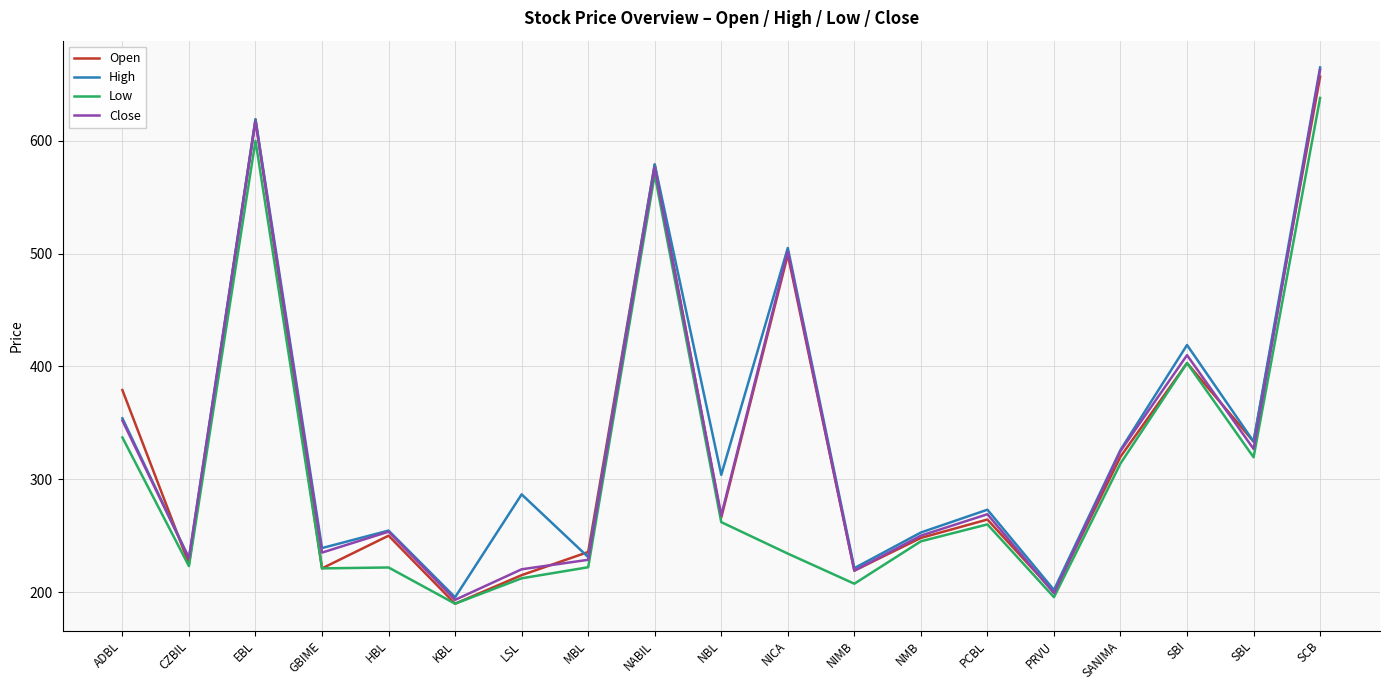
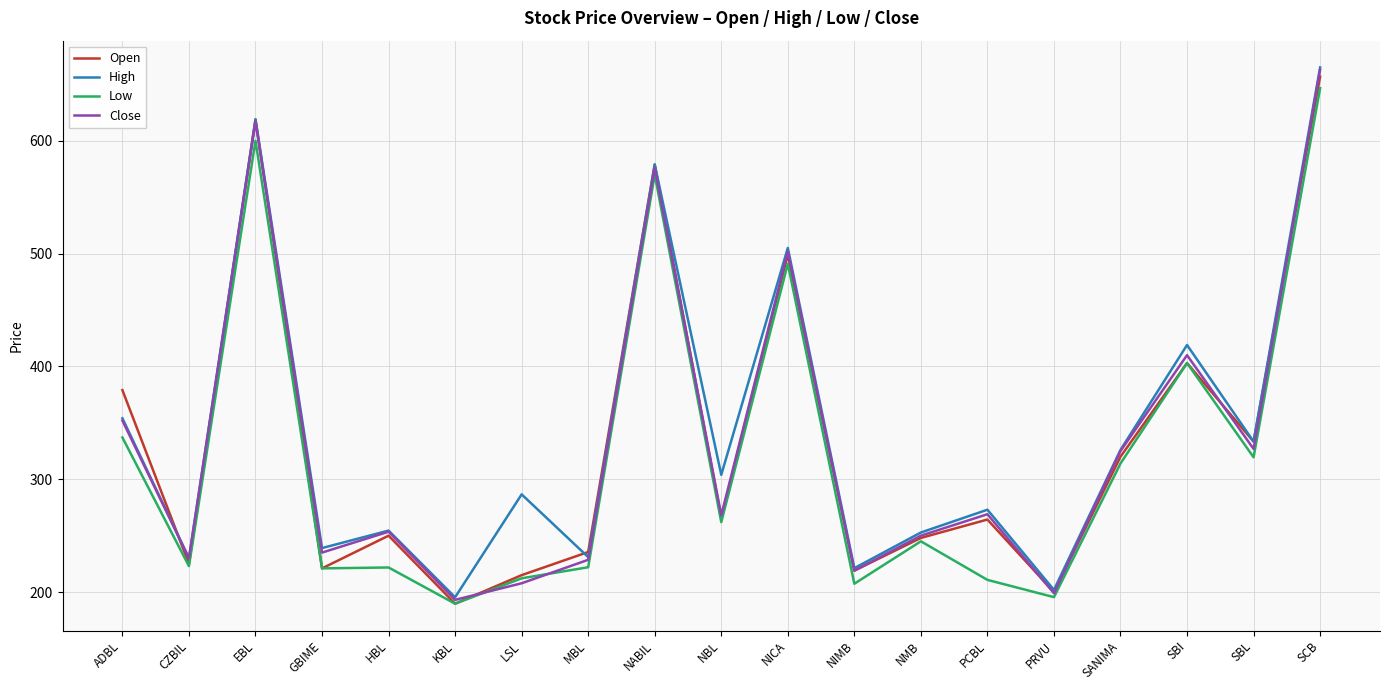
  {
    "Open": {
      "ADBL": 379,
      "HBL": 250,
      "LSL": 215,
      "MBL": 236,
      "NICA": 499,
      "PCBL": 264,
      "SANIMA": 320,
      "SCB": 657
    },
    "High": {
      "GBIME": 239,
      "KBL": 195,
      "LSL": 287,
      "MBL": 231,
      "NBL": 304,
      "NICA": 505,
      "NMB": 253,
      "PCBL": 273,
      "SBI": 419
    },
    "Low": {
      "ADBL": 337,
      "EBL": 600,
      "HBL": 222,
      "LSL": 212,
      "MBL": 222,
      "NABIL": 570,
      "NBL": 262,
-     "NICA": 234,
+     "NICA": 491,
      "NIMB": 207,
      "NMB": 245,
-     "PCBL": 260,
+     "PCBL": 211,
      "PRVU": 196,
      "SANIMA": 314,
      "SBL": 320,
-     "SCB": 638
+     "SCB": 647
    },
    "Close": {
      "GBIME": 235,
      "KBL": 193,
-     "LSL": 220,
+     "LSL": 208,
      "MBL": 229,
      "NABIL": 576,
      "NICA": 502,
      "PCBL": 269,
      "SBI": 410,
      "SBL": 327
    }
  }
